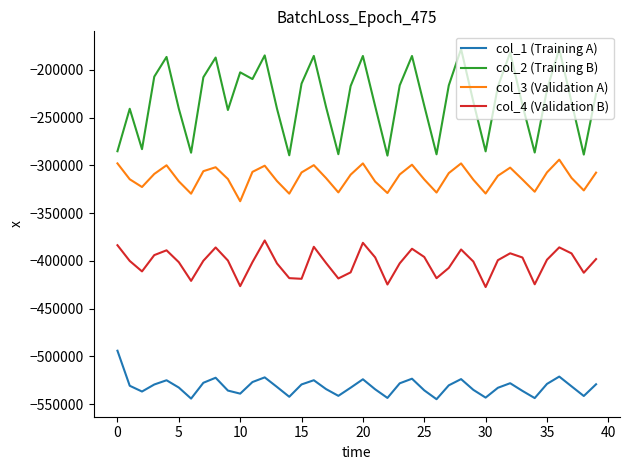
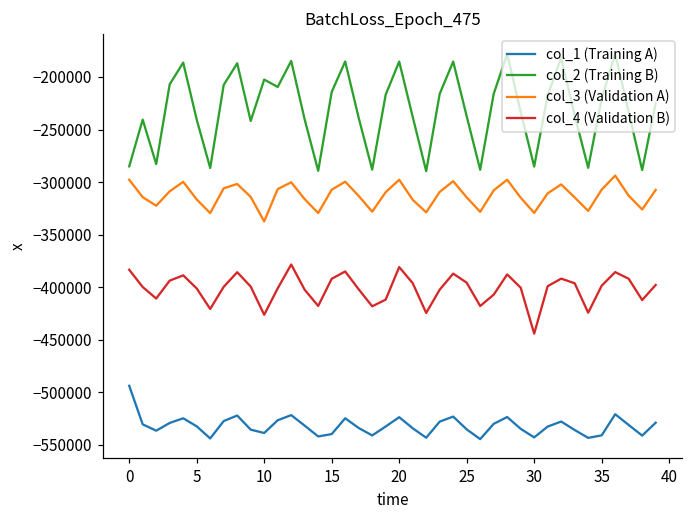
  {
    "col_1 (Training A)": {
      "0": -490000,
      "5": -530000,
      "10": -540000,
-     "15": -530000,
+     "15": -540000,
      "20": -520000,
      "25": -540000,
      "30": -540000,
-     "35": -530000
+     "35": -540000
    },
    "col_2 (Training B)": {
      "0": -290000,
      "5": -240000,
      "10": -200000,
      "15": -210000,
      "20": -190000,
      "25": -240000,
      "30": -290000
    },
    "col_3 (Validation A)": {
      "0": -300000,
      "5": -320000,
      "10": -340000,
      "15": -310000,
      "20": -300000,
      "25": -310000,
      "30": -330000,
      "35": -310000
    },
    "col_4 (Validation B)": {
      "0": -380000,
      "5": -400000,
      "10": -430000,
-     "15": -420000,
+     "15": -390000,
      "20": -380000,
      "25": -400000,
-     "30": -430000,
+     "30": -440000,
      "35": -400000
    }
  }
